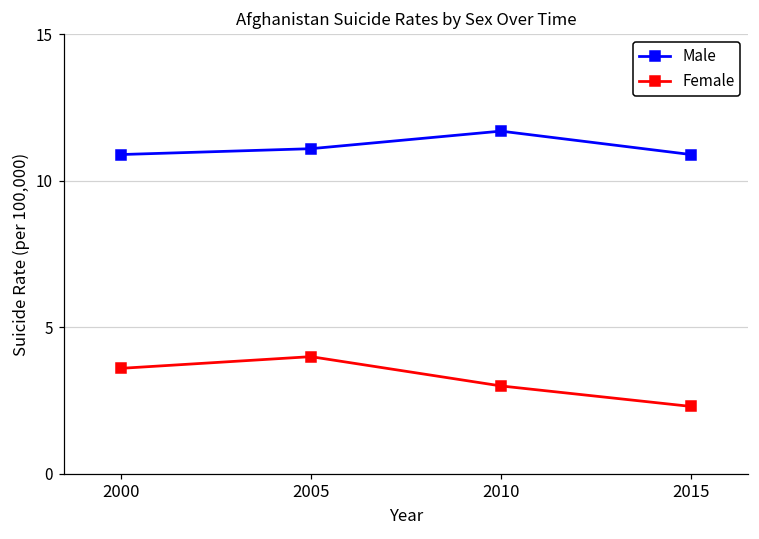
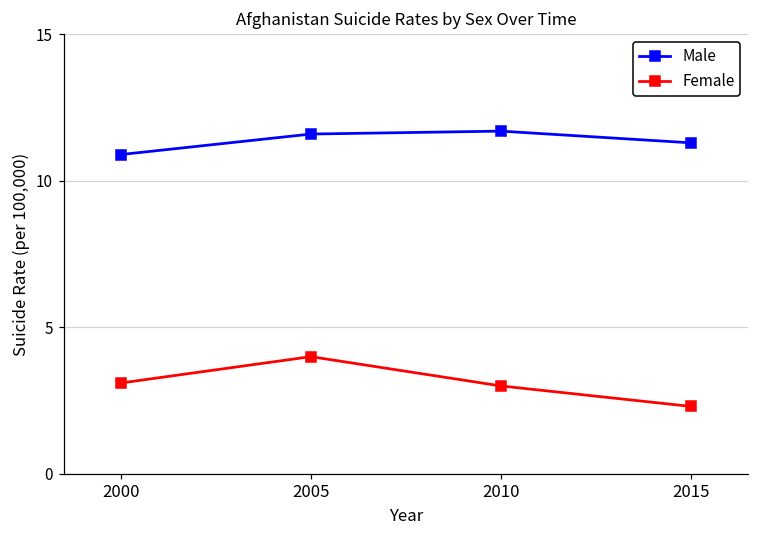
  {
    "Male": {
      "2000": 10.9,
-     "2005": 11.1,
+     "2005": 11.6,
      "2010": 11.7,
-     "2015": 10.9
+     "2015": 11.3
    },
    "Female": {
-     "2000": 3.6,
+     "2000": 3.1,
      "2005": 4.0,
      "2010": 3.0,
      "2015": 2.3
    }
  }
